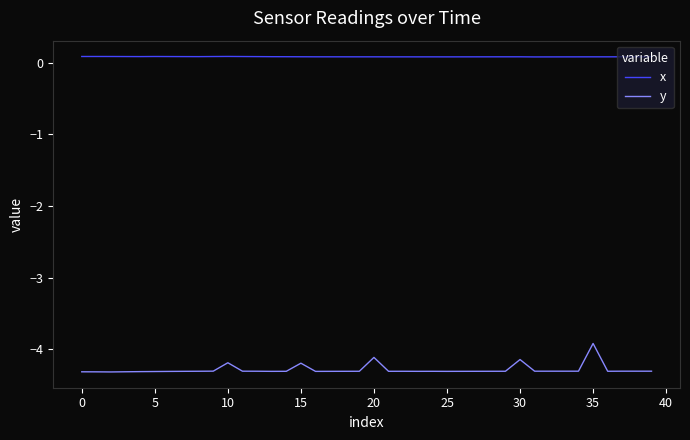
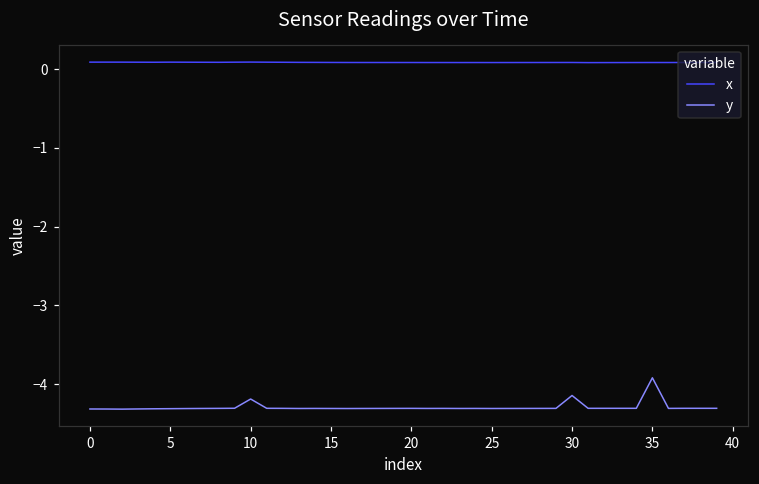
  {
    "x": {
      "0": 0.1,
      "5": 0.1,
      "10": 0.1,
      "15": 0.1,
      "20": 0.1,
      "25": 0.1,
      "30": 0.1,
      "35": 0.1
    },
    "y": {
      "0": -4.3,
      "5": -4.3,
      "10": -4.2,
-     "15": -4.2,
-     "20": -4.1,
+     "15": -4.3,
+     "20": -4.3,
      "25": -4.3,
      "30": -4.1,
      "35": -3.9
    }
  }
